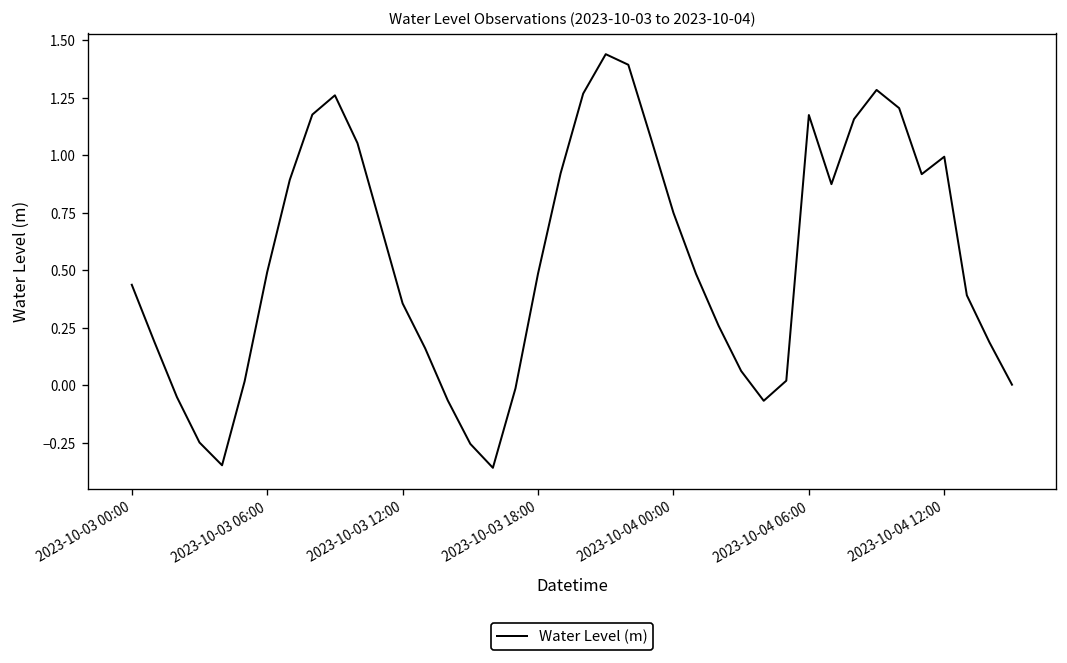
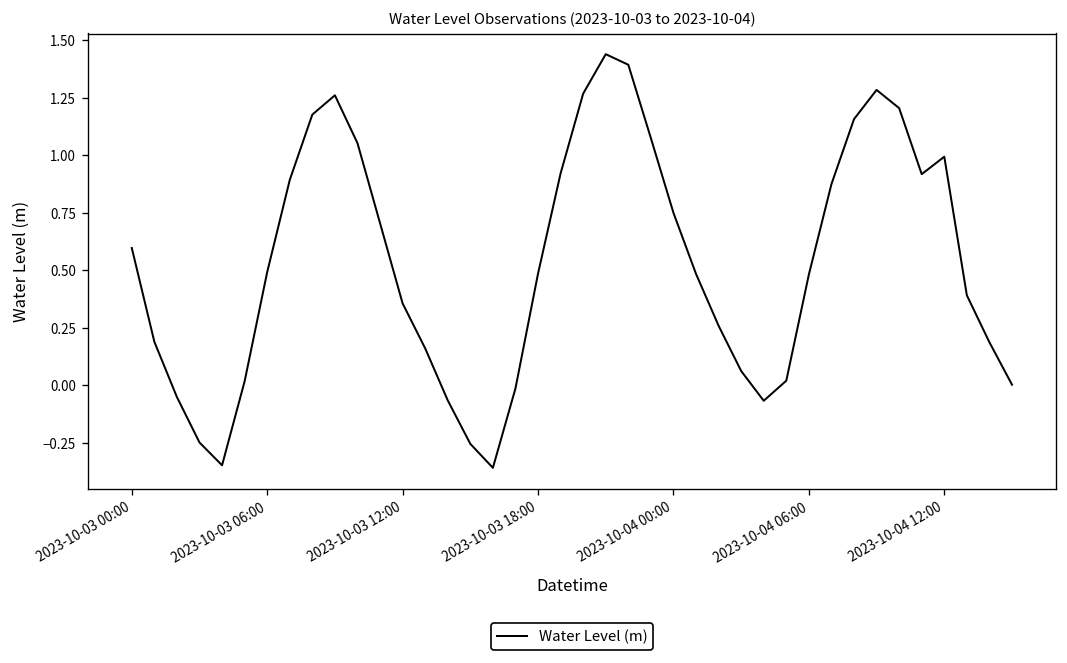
  {
-   "2023-10-03 00:00": 0.44,
+   "2023-10-03 00:00": 0.60,
    "2023-10-03 06:00": 0.49,
    "2023-10-03 12:00": 0.36,
    "2023-10-03 18:00": 0.49,
    "2023-10-04 00:00": 0.75,
-   "2023-10-04 06:00": 1.17,
+   "2023-10-04 06:00": 0.48,
    "2023-10-04 12:00": 0.99
  }
